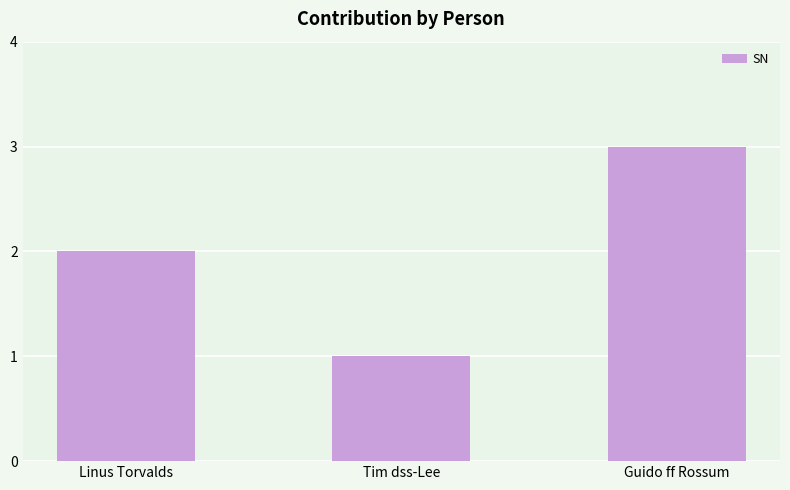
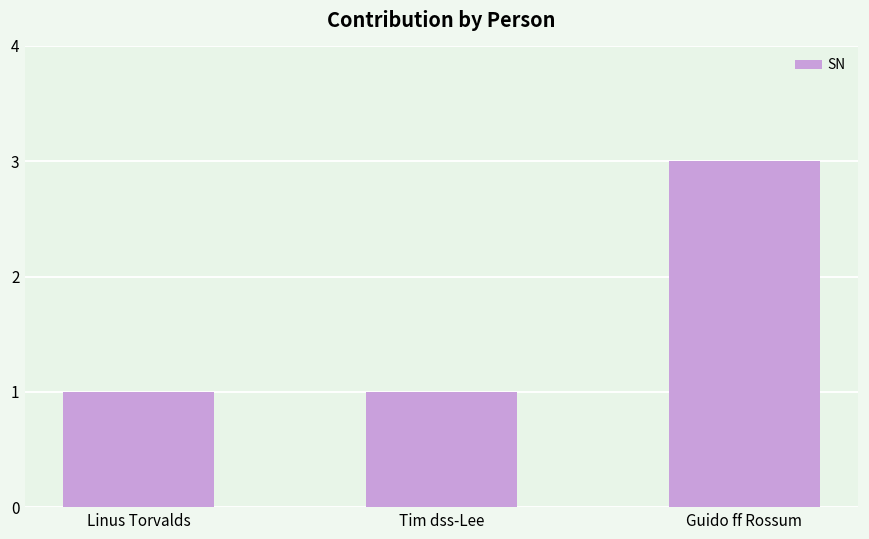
  {
-   "Linus Torvalds": 2,
+   "Linus Torvalds": 1,
    "Tim dss-Lee": 1,
    "Guido ff Rossum": 3
  }
